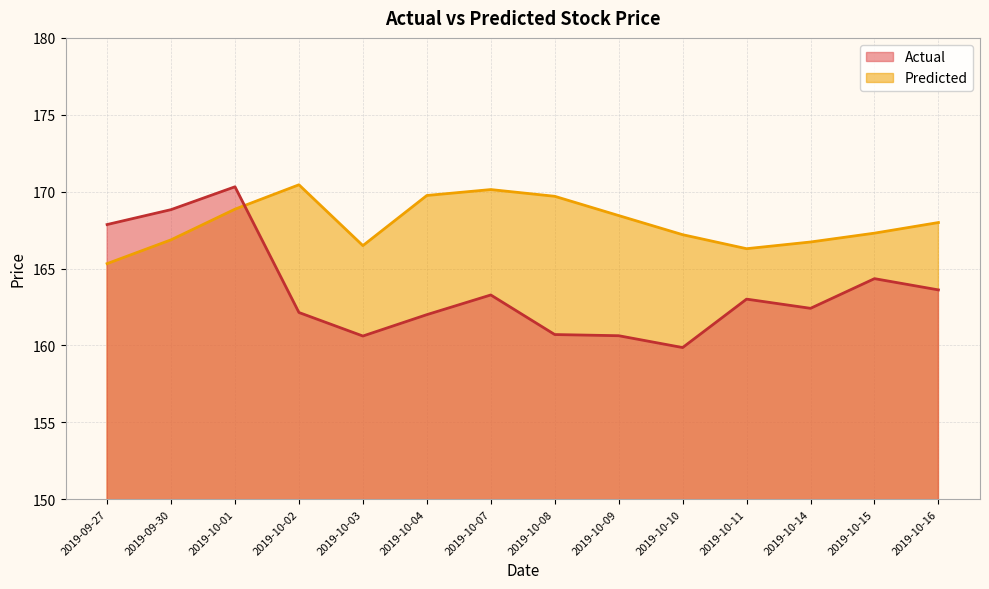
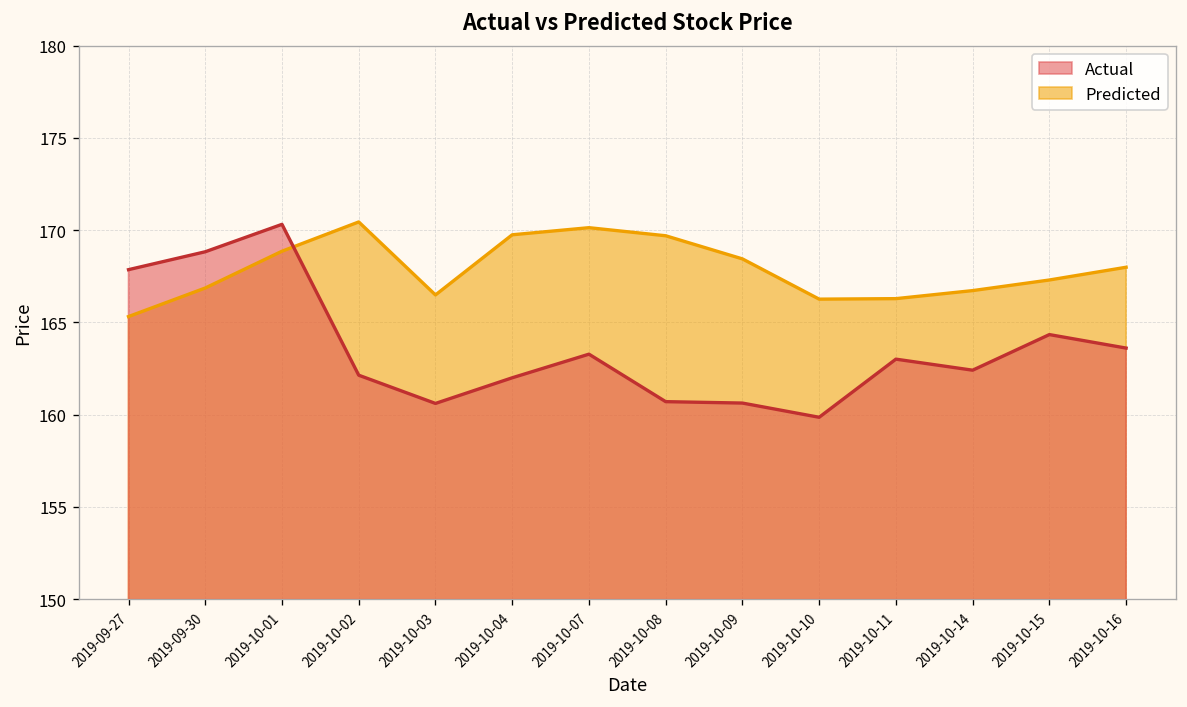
  {
    "Predicted": {
      "2019-09-27": 165.3,
      "2019-09-30": 166.9,
      "2019-10-01": 168.9,
      "2019-10-02": 170.4,
      "2019-10-03": 166.5,
      "2019-10-04": 169.7,
      "2019-10-07": 170.1,
      "2019-10-08": 169.7,
      "2019-10-09": 168.4,
-     "2019-10-10": 167.2,
+     "2019-10-10": 166.3,
      "2019-10-11": 166.3,
      "2019-10-14": 166.7,
      "2019-10-15": 167.3,
      "2019-10-16": 168.0
    },
    "Actual": {
      "2019-09-27": 167.9,
      "2019-09-30": 168.8,
      "2019-10-01": 170.3,
      "2019-10-02": 162.1,
      "2019-10-03": 160.6,
      "2019-10-04": 162.0,
      "2019-10-07": 163.3,
      "2019-10-08": 160.7,
      "2019-10-09": 160.6,
      "2019-10-10": 159.9,
      "2019-10-11": 163.0,
      "2019-10-14": 162.4,
      "2019-10-15": 164.3,
      "2019-10-16": 163.6
    }
  }
